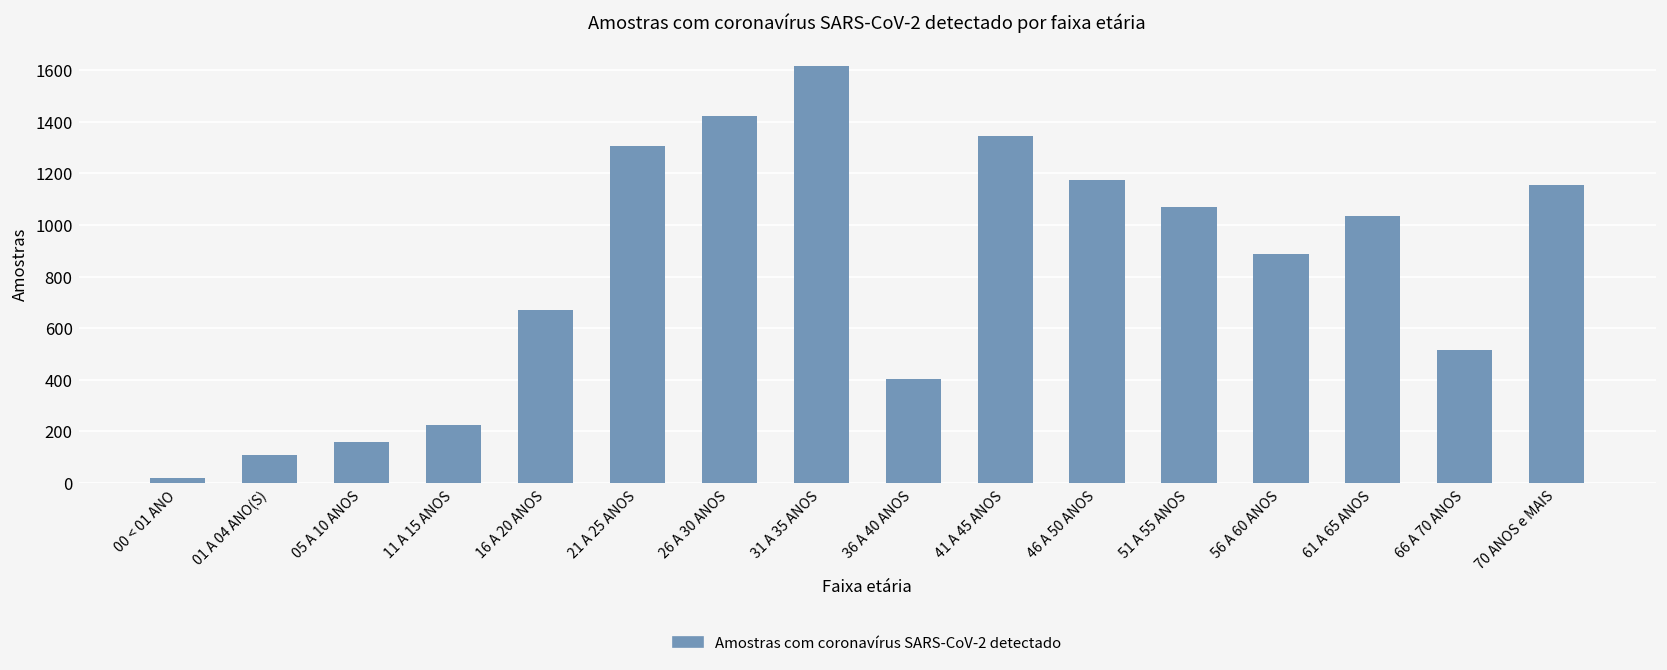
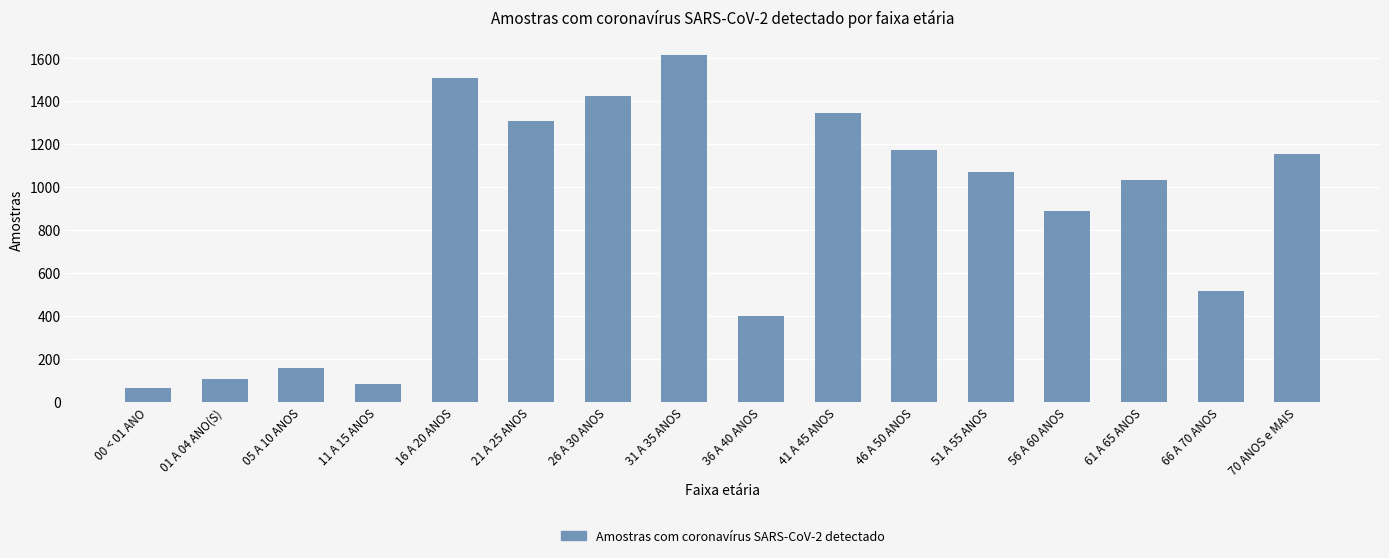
  {
-   "00 < 01 ANO": 20,
+   "00 < 01 ANO": 70,
    "01 A 04 ANO(S)": 110,
    "05 A 10 ANOS": 160,
-   "11 A 15 ANOS": 220,
-   "16 A 20 ANOS": 670,
+   "11 A 15 ANOS": 80,
+   "16 A 20 ANOS": 1510,
    "21 A 25 ANOS": 1310,
    "26 A 30 ANOS": 1420,
    "31 A 35 ANOS": 1620,
    "36 A 40 ANOS": 400,
    "41 A 45 ANOS": 1340,
    "46 A 50 ANOS": 1170,
    "51 A 55 ANOS": 1070,
    "56 A 60 ANOS": 890,
    "61 A 65 ANOS": 1030,
    "66 A 70 ANOS": 520,
    "70 ANOS e MAIS": 1160
  }
